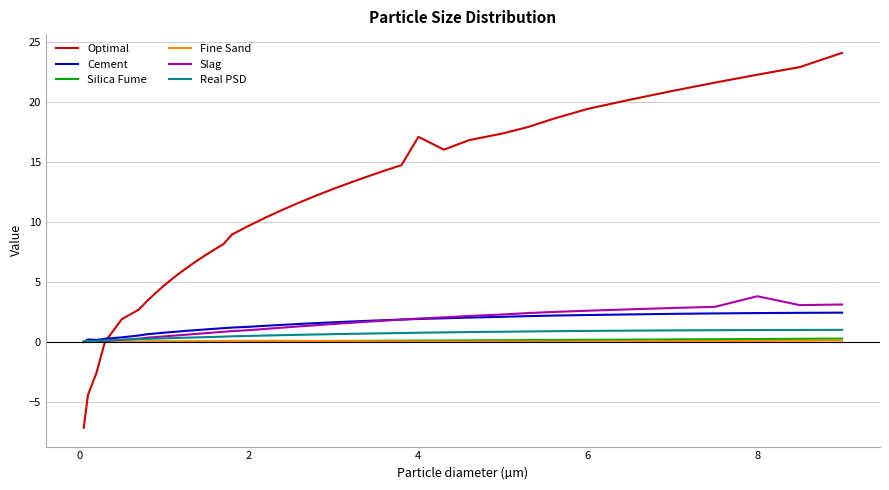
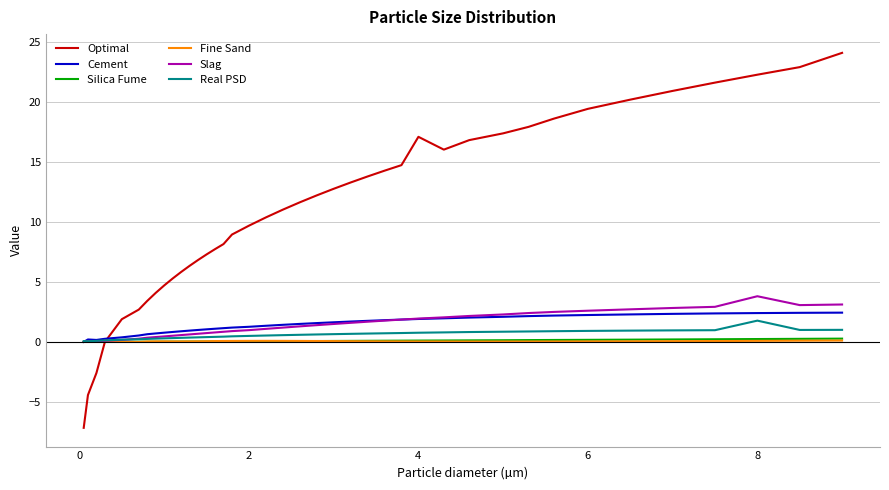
  {
    "Optimal": {
      "2": 9.7,
      "4": 17.1,
      "6": 19.4,
      "8": 22.3
    },
    "Cement": {
      "2": 1.3,
      "6": 2.2,
      "8": 2.4
    },
    "Slag": {
      "2": 1.0,
      "6": 2.6,
      "8": 3.8
    },
    "Real PSD": {
      "2": 0.5,
      "4": 0.8,
      "6": 0.9,
-     "8": 1.0
+     "8": 1.8
    }
  }
